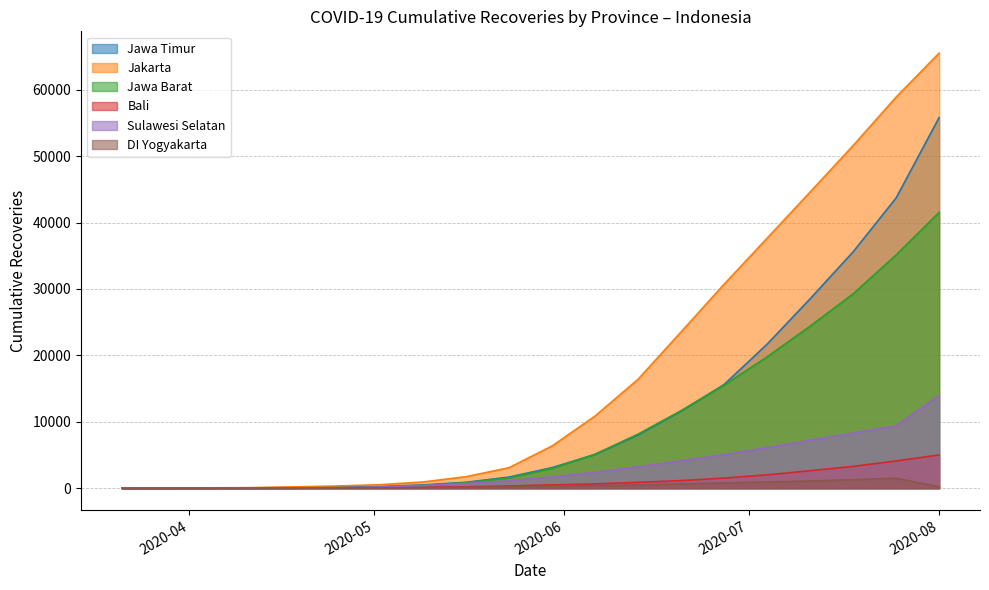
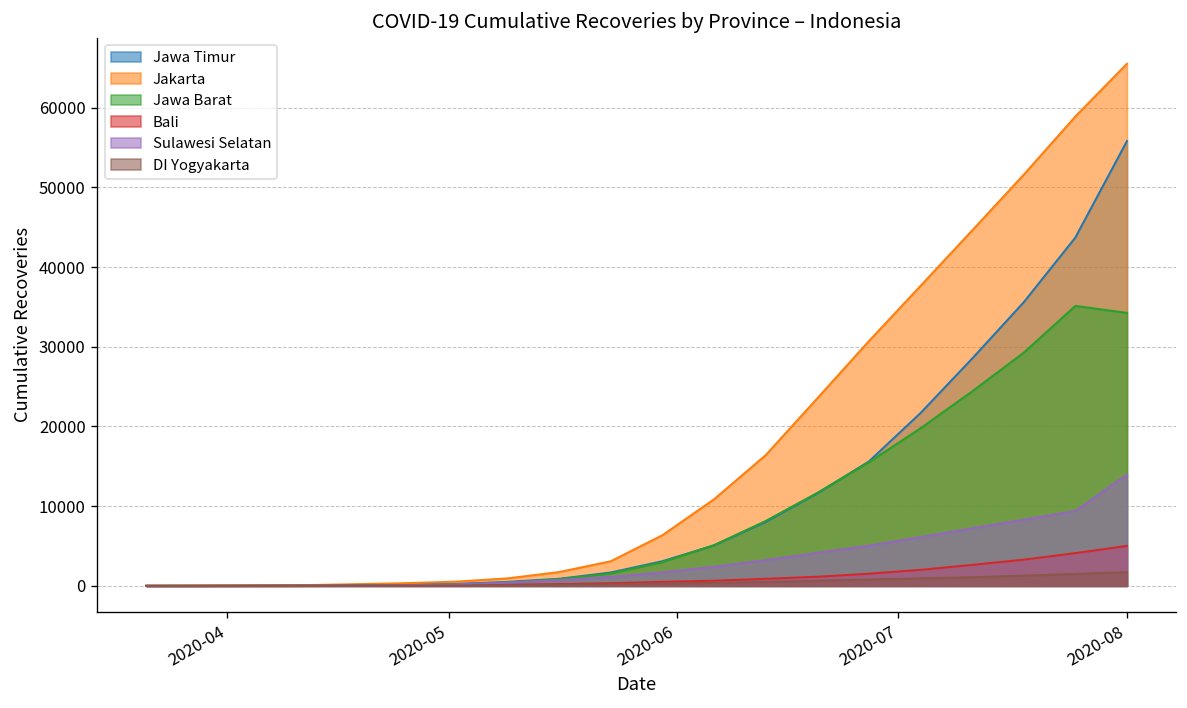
  {
    "Jawa Timur": {
      "2020-08": 56000
    },
    "Jakarta": {
      "2020-08": 66000
    },
    "Jawa Barat": {
-     "2020-08": 42000
+     "2020-08": 34000
    },
    "Bali": {
      "2020-08": 5000
    },
    "Sulawesi Selatan": {
      "2020-08": 14000
    },
    "DI Yogyakarta": {
-     "2020-08": 0
+     "2020-08": 2000
    }
  }
